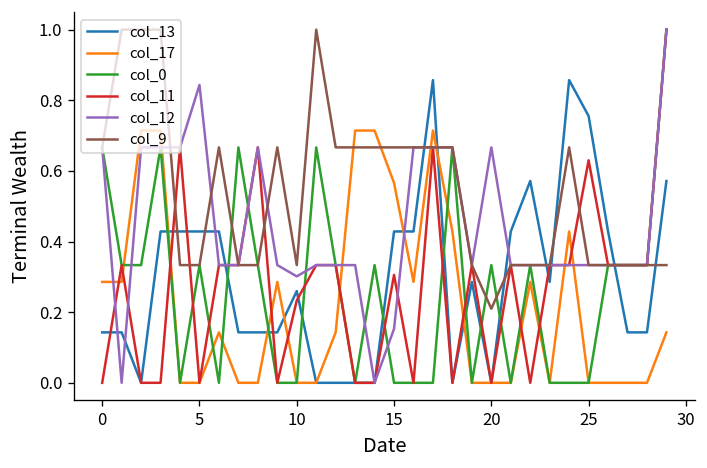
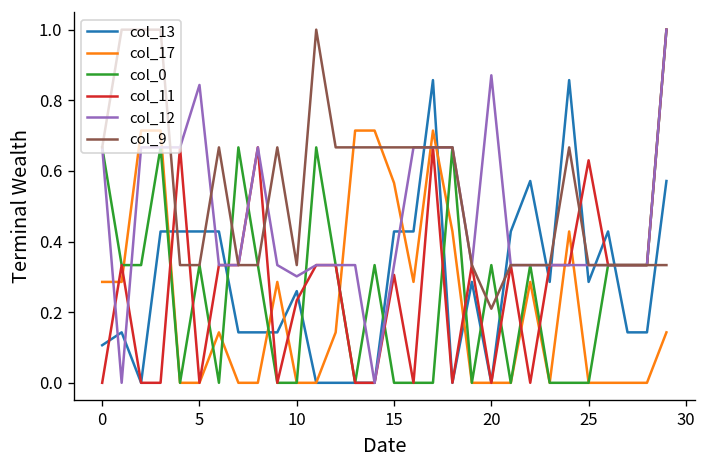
  {
    "col_13": {
-     "0": 0.14,
+     "0": 0.11,
      "5": 0.43,
      "10": 0.26,
      "15": 0.43,
-     "25": 0.76
+     "25": 0.29
    },
    "col_17": {
      "0": 0.29,
      "15": 0.57
    },
    "col_0": {
      "15": 0.00,
      "20": 0.33
    },
    "col_11": {
      "0": 0.00,
      "10": 0.23,
      "15": 0.31,
      "25": 0.63
    },
    "col_12": {
      "5": 0.84,
      "10": 0.30,
-     "15": 0.15,
-     "20": 0.67
+     "15": 0.33,
+     "20": 0.87
    },
    "col_9": {
      "10": 0.33,
      "15": 0.67,
      "20": 0.21
    }
  }
